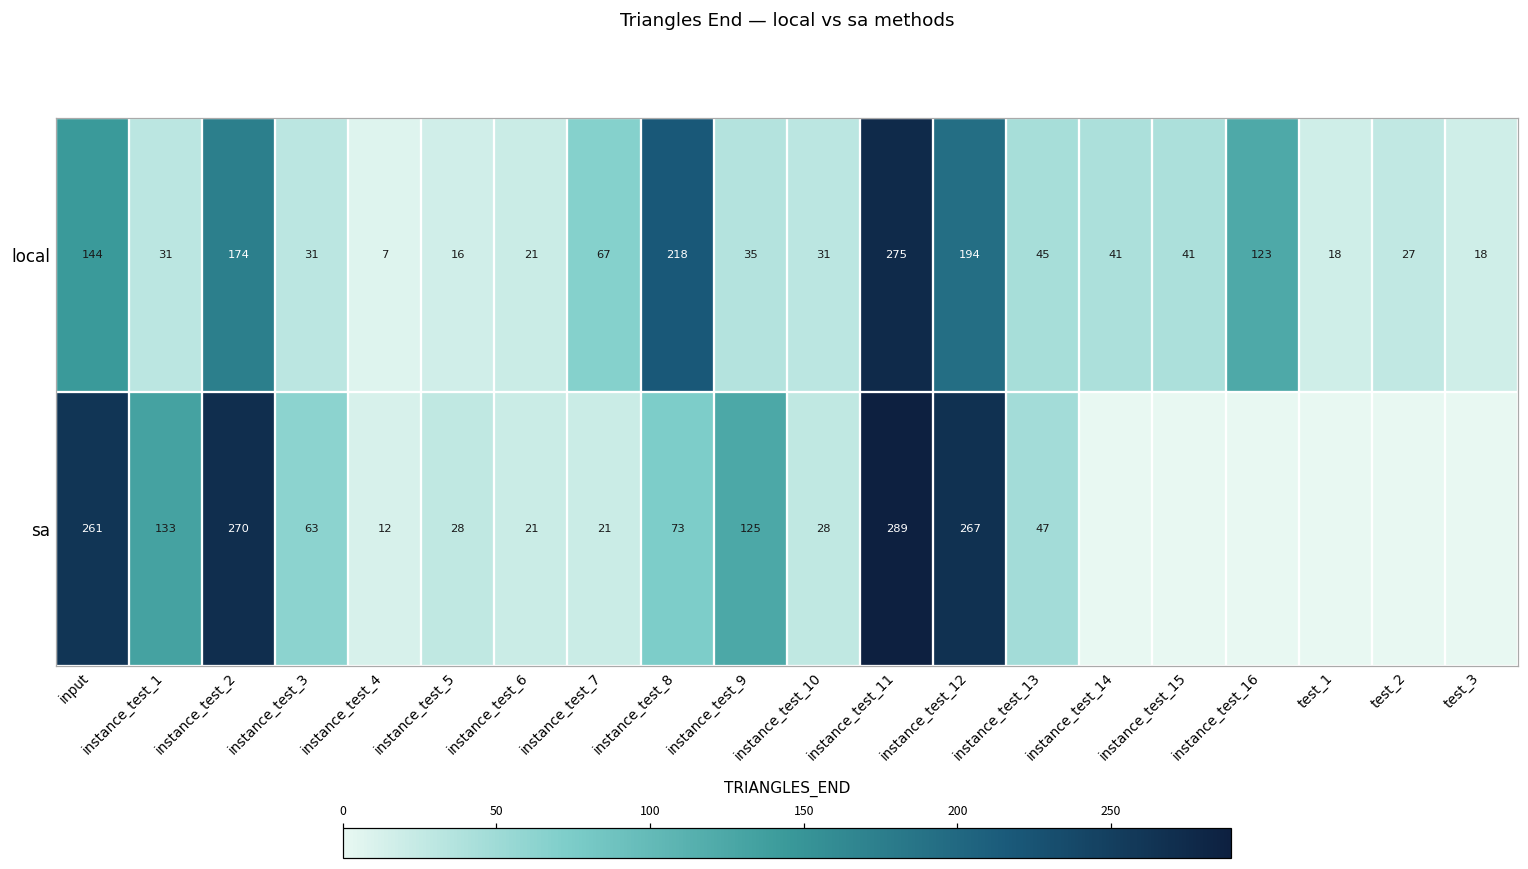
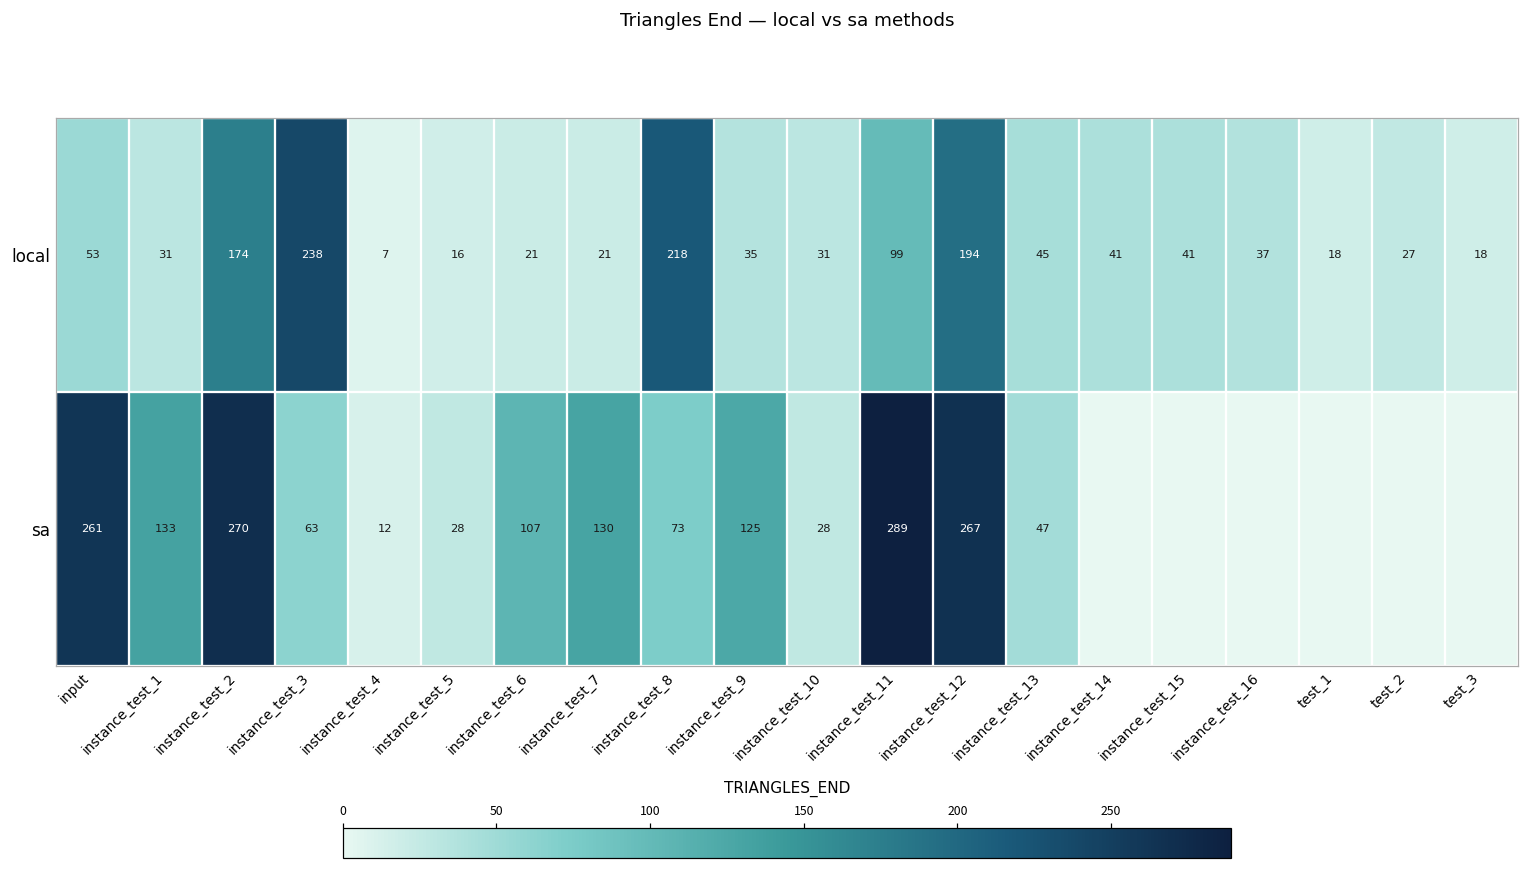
  {
    "local": {
-     "input": 144,
+     "input": 53,
      "instance_test_1": 31,
      "instance_test_2": 174,
-     "instance_test_3": 31,
+     "instance_test_3": 238,
      "instance_test_4": 7,
      "instance_test_5": 16,
      "instance_test_6": 21,
-     "instance_test_7": 67,
+     "instance_test_7": 21,
      "instance_test_8": 218,
      "instance_test_9": 35,
      "instance_test_10": 31,
-     "instance_test_11": 275,
+     "instance_test_11": 99,
      "instance_test_12": 194,
      "instance_test_13": 45,
      "instance_test_14": 41,
      "instance_test_15": 41,
-     "instance_test_16": 123,
+     "instance_test_16": 37,
      "test_1": 18,
      "test_2": 27,
      "test_3": 18
    },
    "sa": {
      "input": 261,
      "instance_test_1": 133,
      "instance_test_2": 270,
      "instance_test_3": 63,
      "instance_test_4": 12,
      "instance_test_5": 28,
-     "instance_test_6": 21,
-     "instance_test_7": 21,
+     "instance_test_6": 107,
+     "instance_test_7": 130,
      "instance_test_8": 73,
      "instance_test_9": 125,
      "instance_test_10": 28,
      "instance_test_11": 289,
      "instance_test_12": 267,
      "instance_test_13": 47
    }
  }
